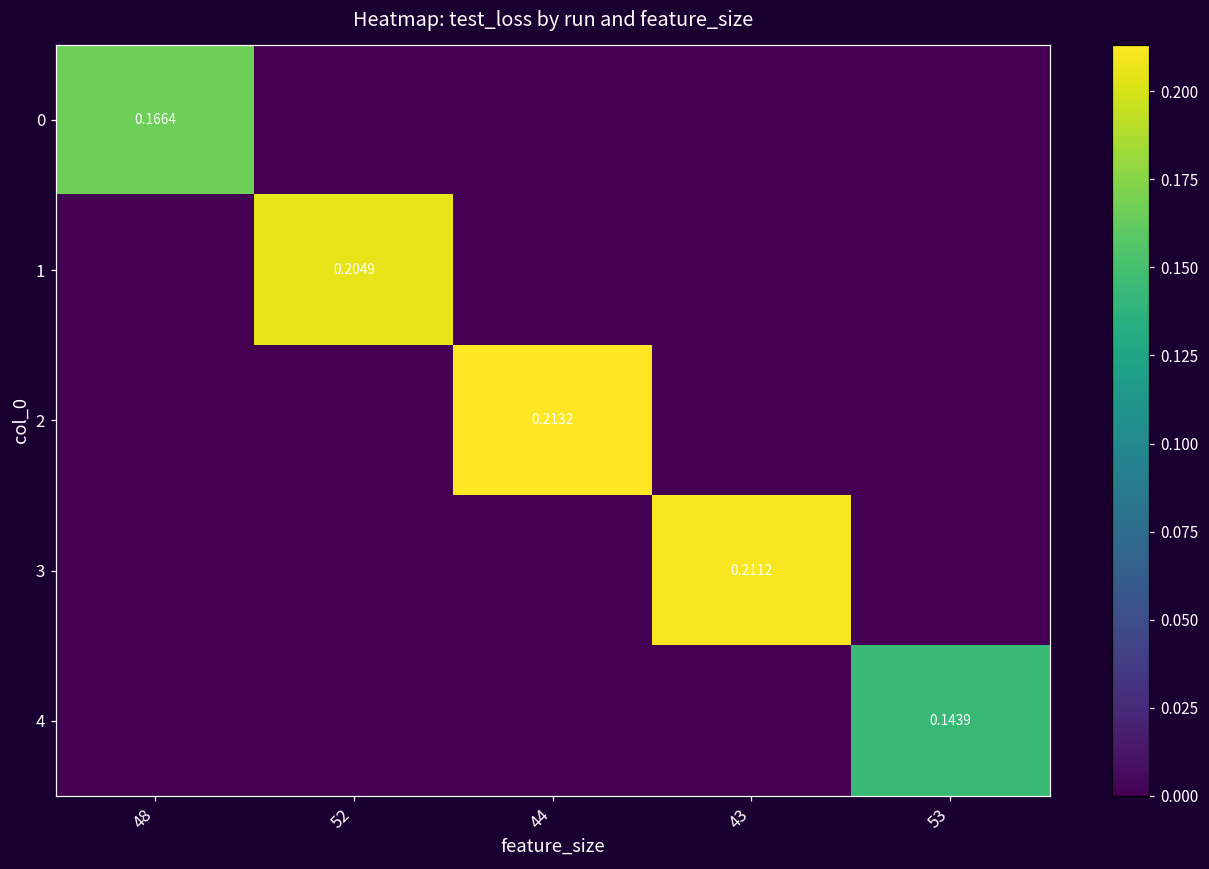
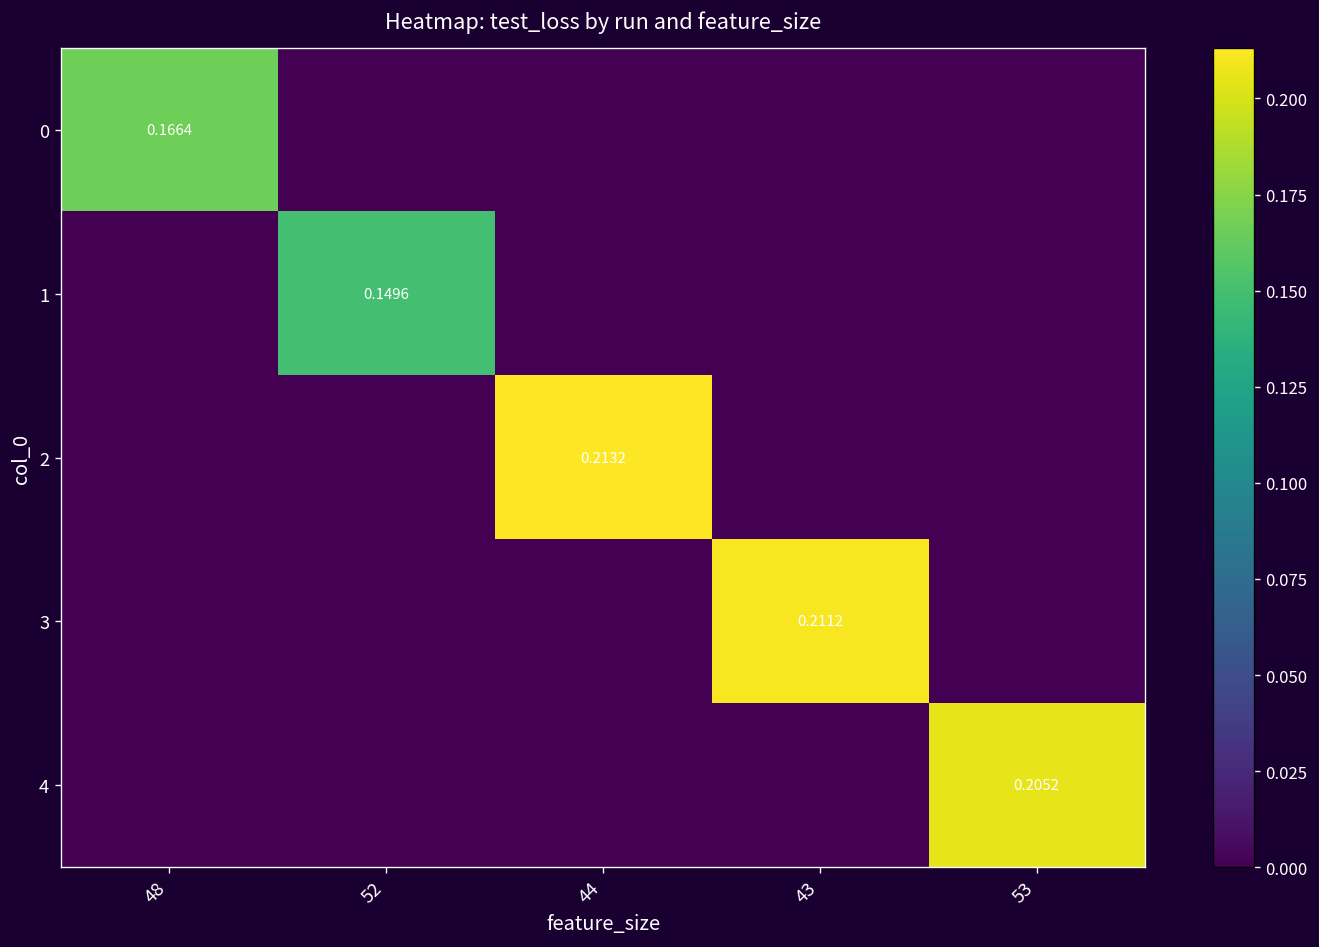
  {
    "0": {
      "48": 0.1664
    },
    "1": {
-     "52": 0.2049
+     "52": 0.1496
    },
    "2": {
      "44": 0.2132
    },
    "3": {
      "43": 0.2112
    },
    "4": {
-     "53": 0.1439
+     "53": 0.2052
    }
  }
